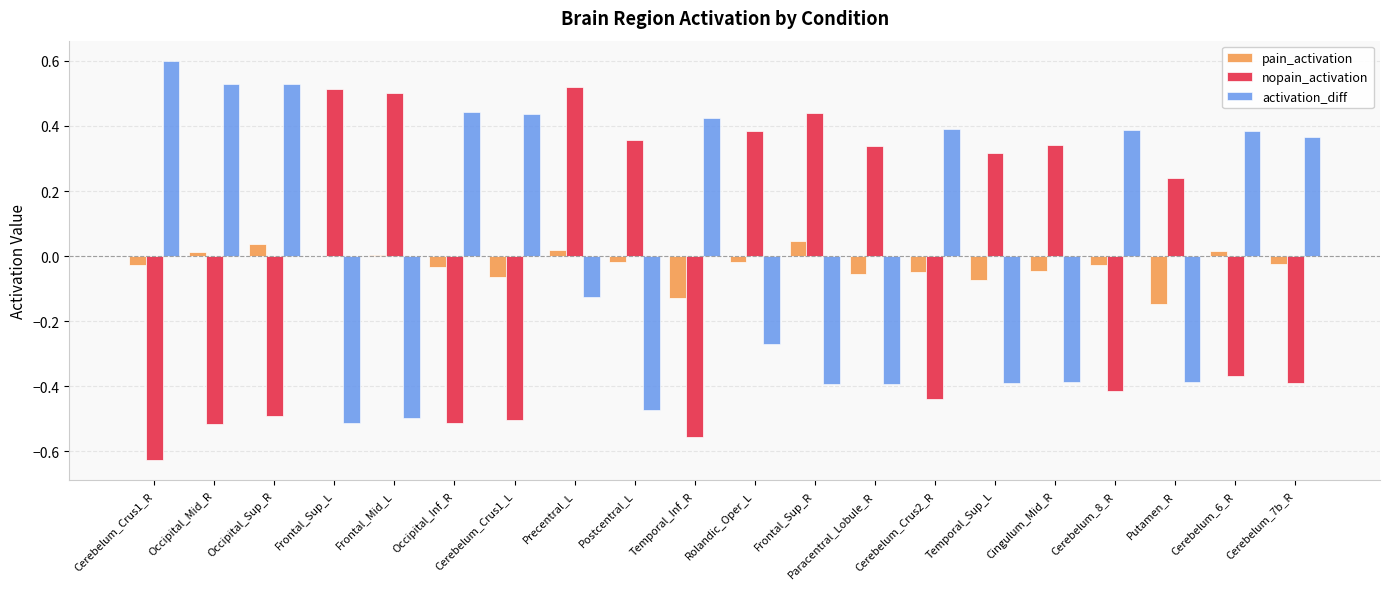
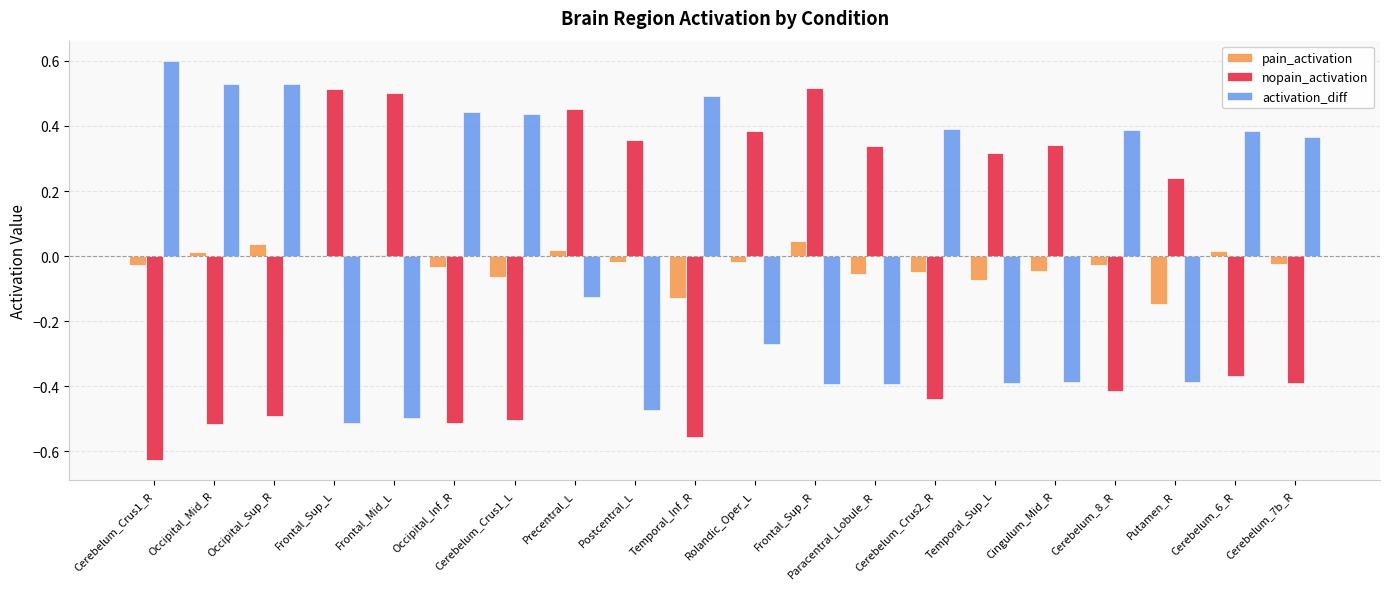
  {
    "pain_activation": {
      "Cerebelum_Crus1_R": -0.03,
      "Occipital_Mid_R": 0.01,
      "Occipital_Sup_R": 0.04,
      "Occipital_Inf_R": -0.03,
      "Cerebelum_Crus1_L": -0.06,
      "Precentral_L": 0.02,
      "Postcentral_L": -0.02,
      "Temporal_Inf_R": -0.13,
      "Rolandic_Oper_L": -0.02,
      "Frontal_Sup_R": 0.05,
      "Paracentral_Lobule_R": -0.05,
      "Cerebelum_Crus2_R": -0.05,
      "Temporal_Sup_L": -0.07,
      "Cingulum_Mid_R": -0.05,
      "Cerebelum_8_R": -0.03,
      "Putamen_R": -0.15,
      "Cerebelum_6_R": 0.02,
      "Cerebelum_7b_R": -0.02
    },
    "nopain_activation": {
      "Cerebelum_Crus1_R": -0.63,
      "Occipital_Mid_R": -0.51,
      "Occipital_Sup_R": -0.49,
      "Frontal_Sup_L": 0.51,
      "Frontal_Mid_L": 0.50,
      "Occipital_Inf_R": -0.51,
      "Cerebelum_Crus1_L": -0.50,
-     "Precentral_L": 0.52,
+     "Precentral_L": 0.45,
      "Postcentral_L": 0.36,
      "Temporal_Inf_R": -0.55,
      "Rolandic_Oper_L": 0.38,
-     "Frontal_Sup_R": 0.44,
+     "Frontal_Sup_R": 0.52,
      "Paracentral_Lobule_R": 0.34,
      "Cerebelum_Crus2_R": -0.44,
      "Temporal_Sup_L": 0.32,
      "Cingulum_Mid_R": 0.34,
      "Cerebelum_8_R": -0.41,
      "Putamen_R": 0.24,
      "Cerebelum_6_R": -0.37,
      "Cerebelum_7b_R": -0.39
    },
    "activation_diff": {
      "Cerebelum_Crus1_R": 0.60,
      "Occipital_Mid_R": 0.53,
      "Occipital_Sup_R": 0.53,
      "Frontal_Sup_L": -0.51,
      "Frontal_Mid_L": -0.50,
      "Occipital_Inf_R": 0.44,
      "Cerebelum_Crus1_L": 0.44,
      "Precentral_L": -0.13,
      "Postcentral_L": -0.47,
-     "Temporal_Inf_R": 0.42,
+     "Temporal_Inf_R": 0.49,
      "Rolandic_Oper_L": -0.27,
      "Frontal_Sup_R": -0.39,
      "Paracentral_Lobule_R": -0.39,
      "Cerebelum_Crus2_R": 0.39,
      "Temporal_Sup_L": -0.39,
      "Cingulum_Mid_R": -0.39,
      "Cerebelum_8_R": 0.39,
      "Putamen_R": -0.39,
      "Cerebelum_6_R": 0.39,
      "Cerebelum_7b_R": 0.36
    }
  }
